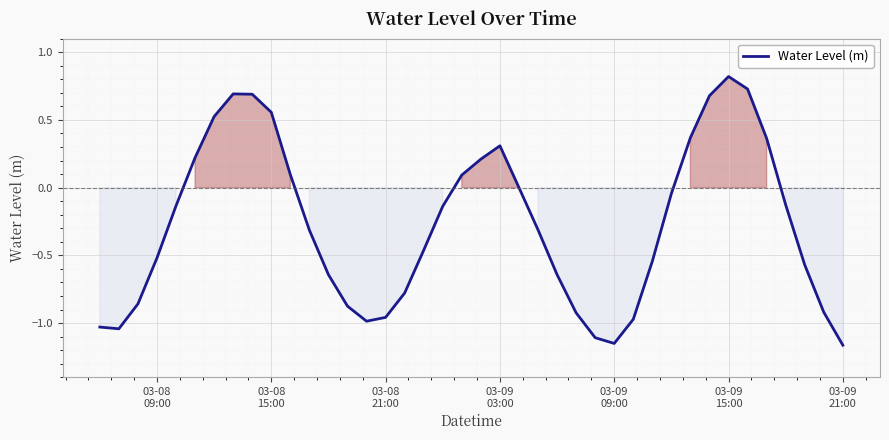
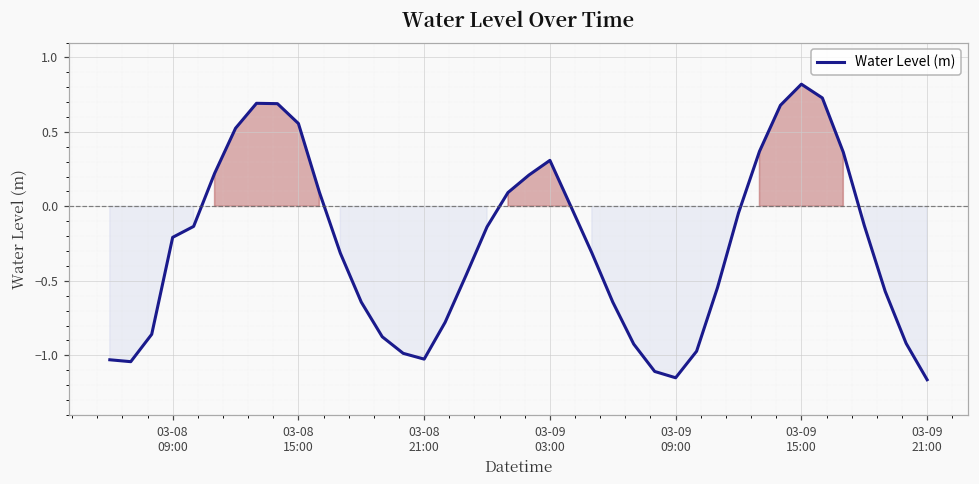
  {
-   "03-08 09:00": -0.52,
+   "03-08 09:00": -0.21,
    "03-08 15:00": 0.56,
-   "03-08 21:00": -0.96,
+   "03-08 21:00": -1.03,
    "03-09 03:00": 0.31,
    "03-09 09:00": -1.15,
    "03-09 15:00": 0.82,
    "03-09 21:00": -1.16
  }
